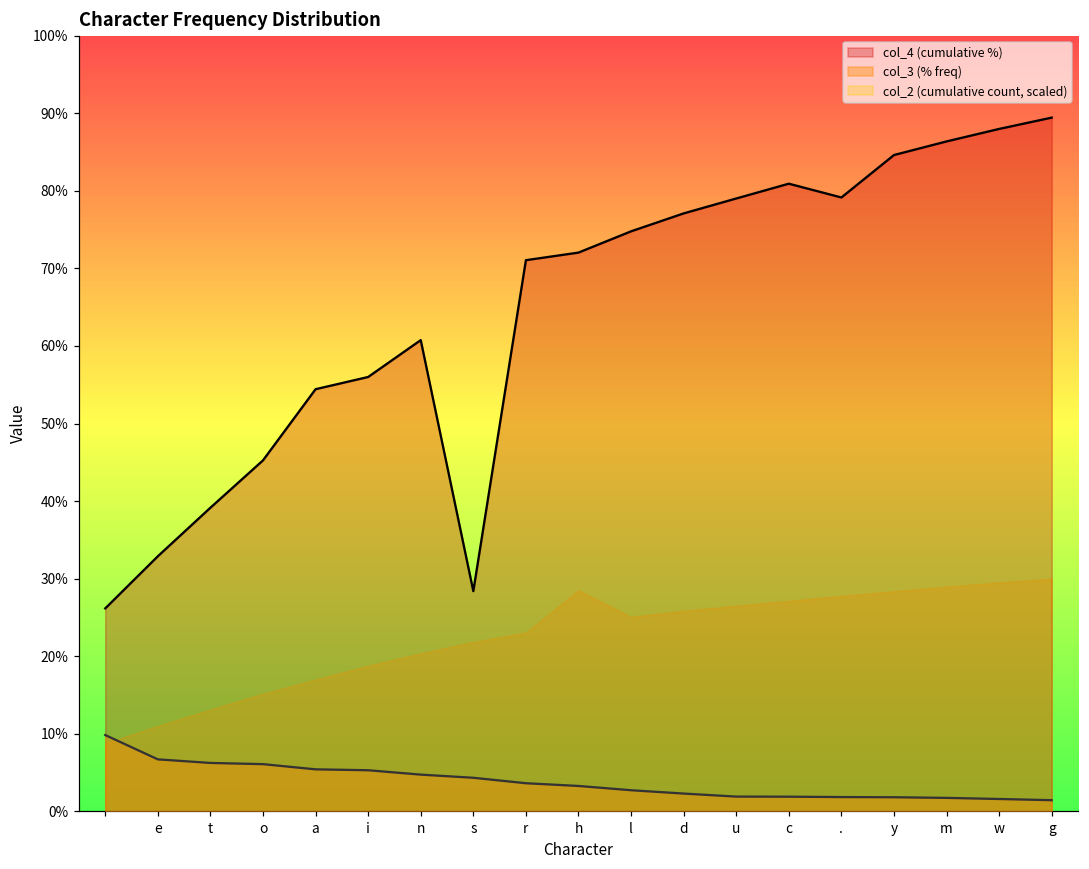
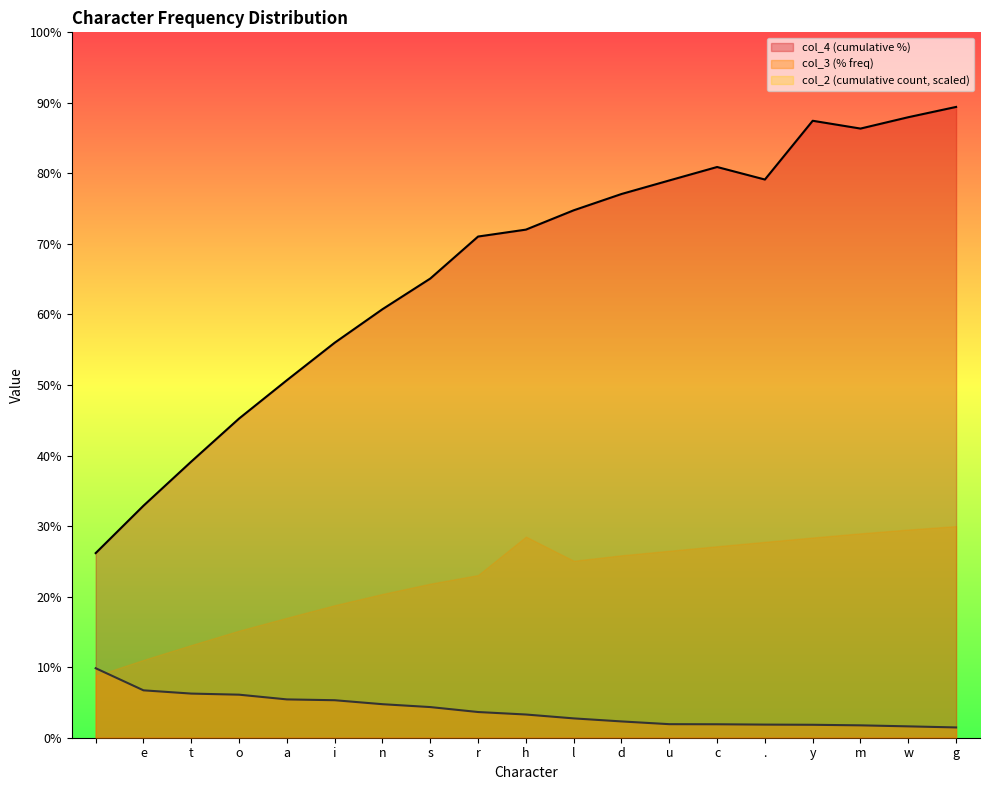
  {
    "col_4 (cumulative %)": {
      "e": "33%",
      "t": "39%",
      "o": "45%",
-     "a": "54%",
+     "a": "51%",
      "i": "56%",
      "n": "61%",
-     "s": "28%",
+     "s": "65%",
      "r": "71%",
      "h": "72%",
      "l": "75%",
      "d": "77%",
      "u": "79%",
      "c": "81%",
      ".": "79%",
-     "y": "85%",
+     "y": "87%",
      "m": "86%",
      "w": "88%",
      "g": "89%"
    },
    "col_3 (% freq)": {
      "e": "7%",
      "t": "6%",
      "o": "6%",
      "a": "5%",
      "i": "5%",
      "n": "5%",
      "s": "4%",
      "r": "4%",
      "h": "3%",
      "l": "3%",
      "d": "2%",
      "u": "2%",
      "c": "2%",
      ".": "2%",
      "y": "2%",
      "m": "2%",
      "w": "2%",
      "g": "1%"
    },
    "col_2 (cumulative count, scaled)": {
      "e": "11%",
      "t": "13%",
      "o": "15%",
      "a": "17%",
      "i": "19%",
      "n": "20%",
      "s": "22%",
      "r": "23%",
      "h": "29%",
      "l": "25%",
      "d": "26%",
      "u": "27%",
      "c": "27%",
      ".": "28%",
      "y": "28%",
      "m": "29%",
      "w": "30%",
      "g": "30%"
    }
  }
